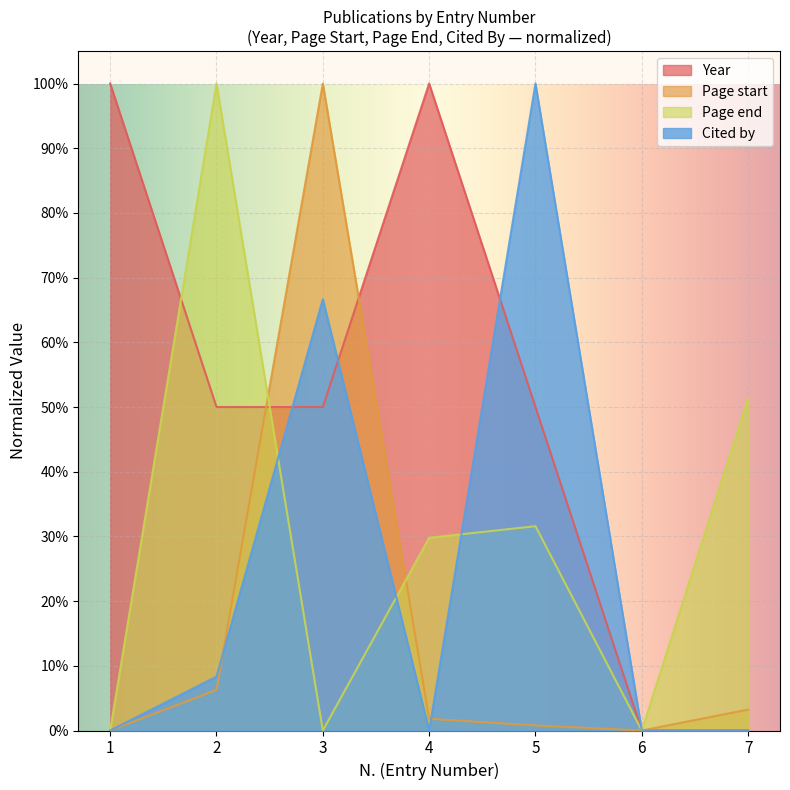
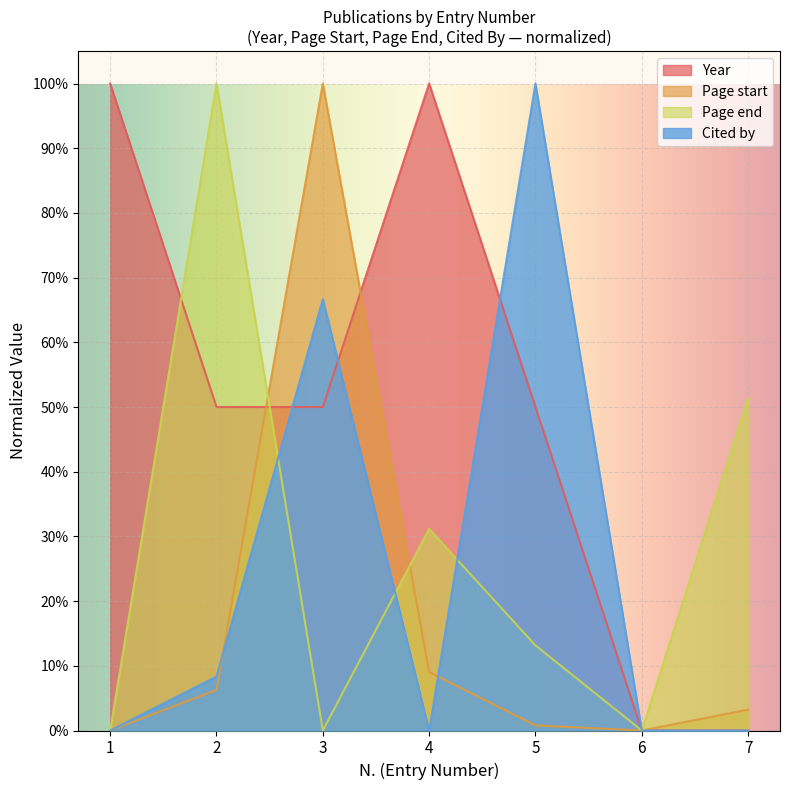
  {
    "Year": {
      "1": "100%",
      "2": "50%",
      "3": "50%",
      "4": "100%",
      "5": "50%"
    },
    "Page start": {
      "2": "6%",
      "3": "100%",
-     "4": "2%",
+     "4": "9%",
      "5": "1%",
      "7": "3%"
    },
    "Page end": {
      "2": "100%",
      "3": "0%",
-     "4": "30%",
-     "5": "32%",
+     "4": "31%",
+     "5": "13%",
      "7": "51%"
    },
    "Cited by": {
      "2": "8%",
      "3": "67%",
      "4": "0%",
      "5": "100%"
    }
  }
